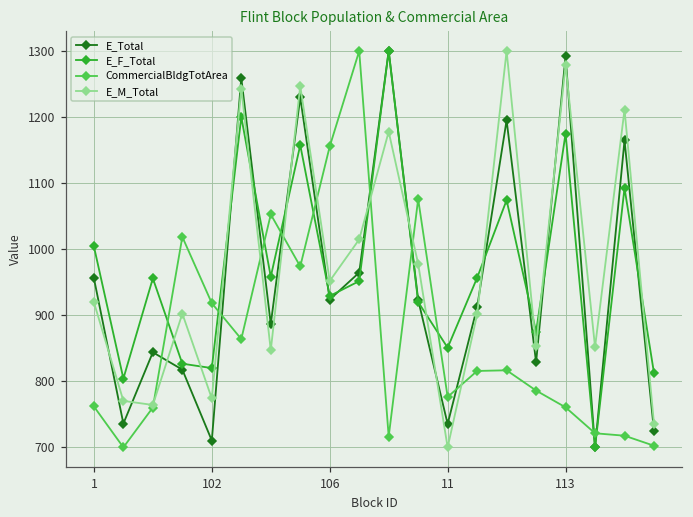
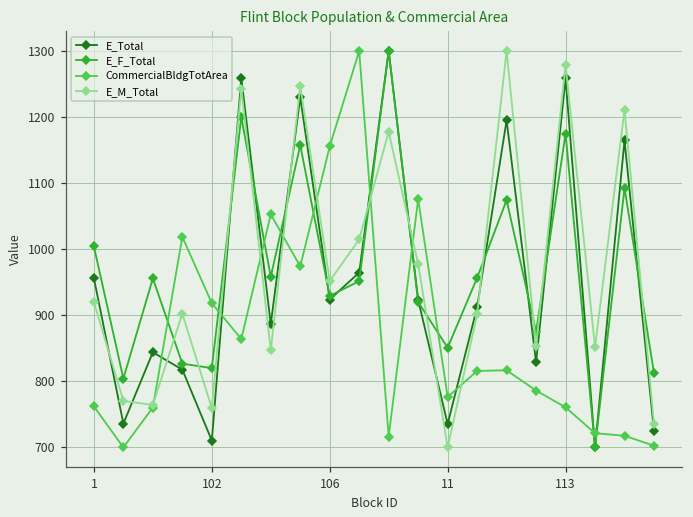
  {
    "E_Total": {
      "102": 710,
      "106": 920,
-     "113": 1290
+     "113": 1260
    },
    "E_M_Total": {
-     "102": 770,
+     "102": 760,
      "106": 950,
      "113": 1280
    }
  }
